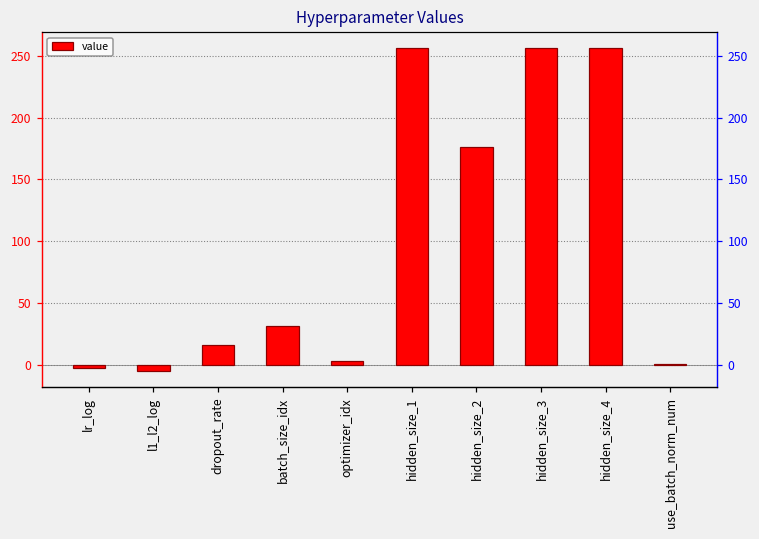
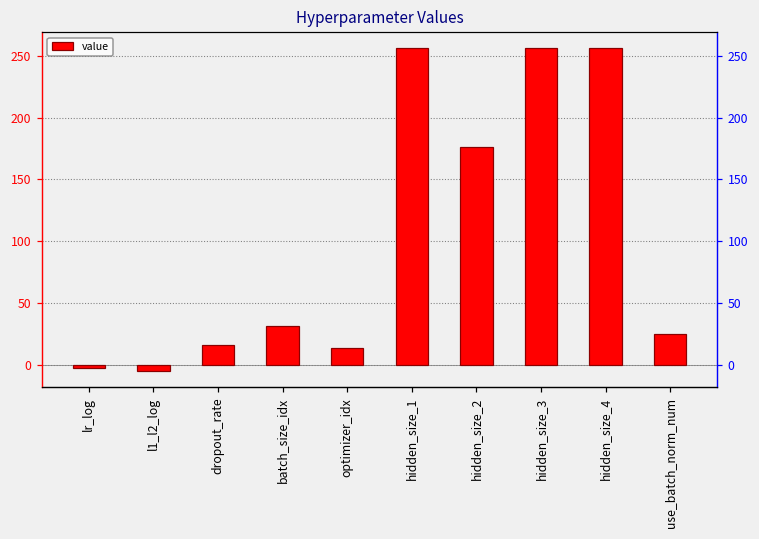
  {
    "lr_log": -3,
    "l1_l2_log": -5,
    "dropout_rate": 16,
    "batch_size_idx": 31,
-   "optimizer_idx": 3,
+   "optimizer_idx": 14,
    "hidden_size_1": 256,
    "hidden_size_2": 177,
    "hidden_size_3": 256,
    "hidden_size_4": 256,
-   "use_batch_norm_num": 1
+   "use_batch_norm_num": 25
  }
